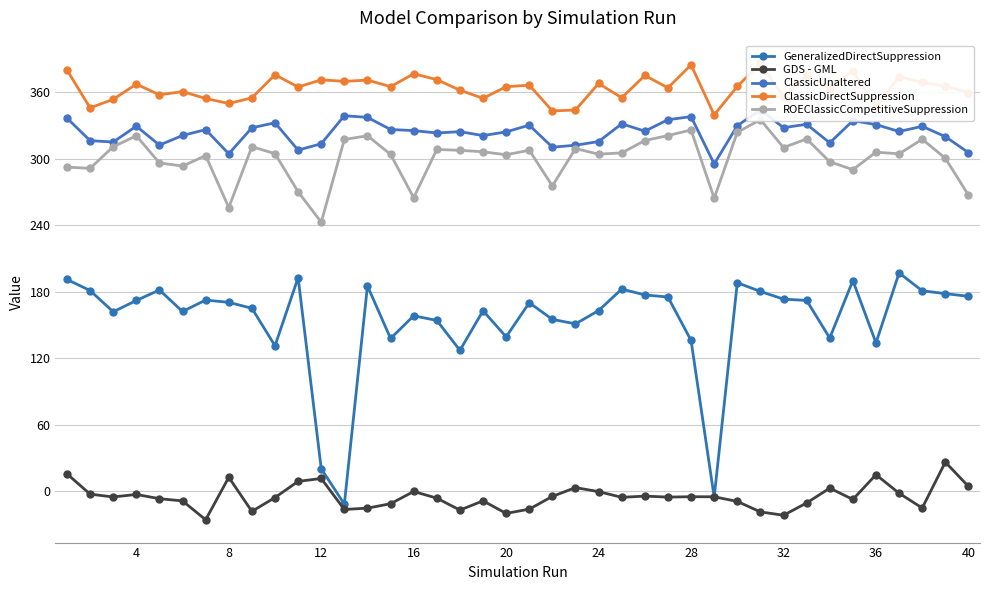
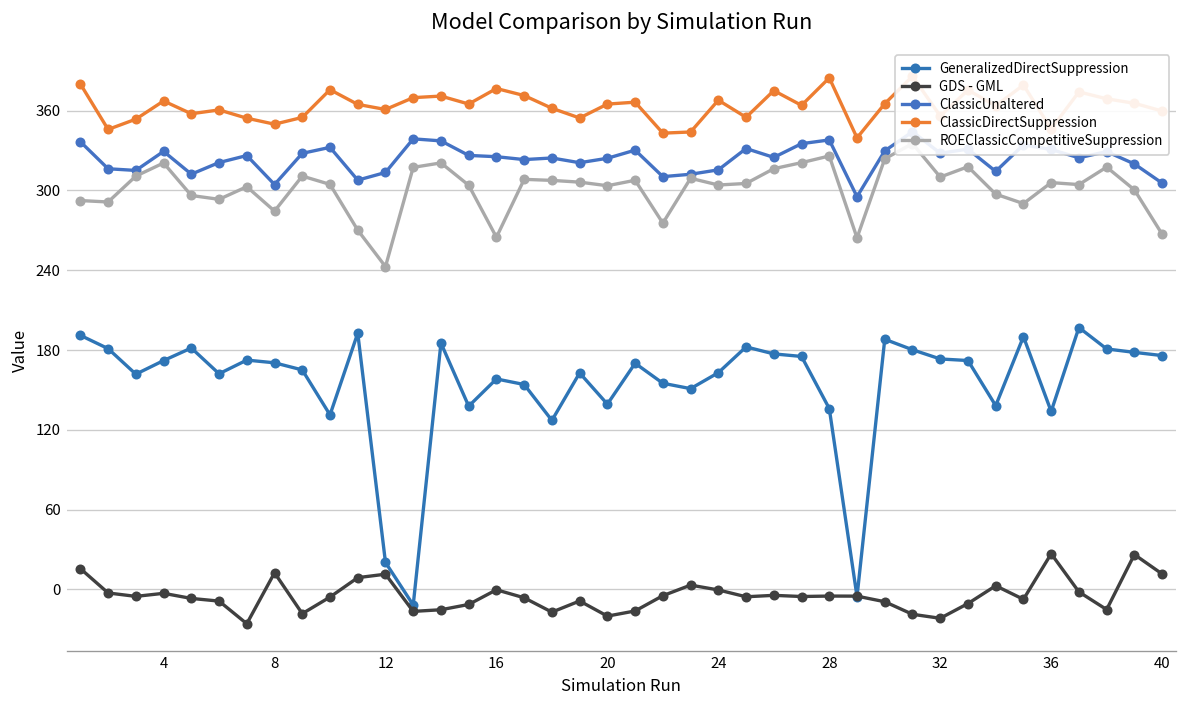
  {
    "GDS - GML": {
      "4": -3,
      "8": 13,
      "12": 12,
      "16": 0,
      "20": -20,
      "24": 0,
      "28": -5,
      "32": -22,
-     "36": 15,
-     "40": 4
+     "36": 27,
+     "40": 12
    },
    "ClassicDirectSuppression": {
      "4": 367,
      "8": 350,
-     "12": 371,
+     "12": 361,
      "16": 377,
      "20": 365,
      "24": 368,
      "28": 385
    },
    "ROEClassicCompetitiveSuppression": {
      "4": 321,
-     "8": 256,
+     "8": 285,
      "12": 243,
      "16": 265,
      "20": 304,
      "24": 304,
      "28": 326,
      "32": 310,
      "36": 306,
      "40": 267
    }
  }
